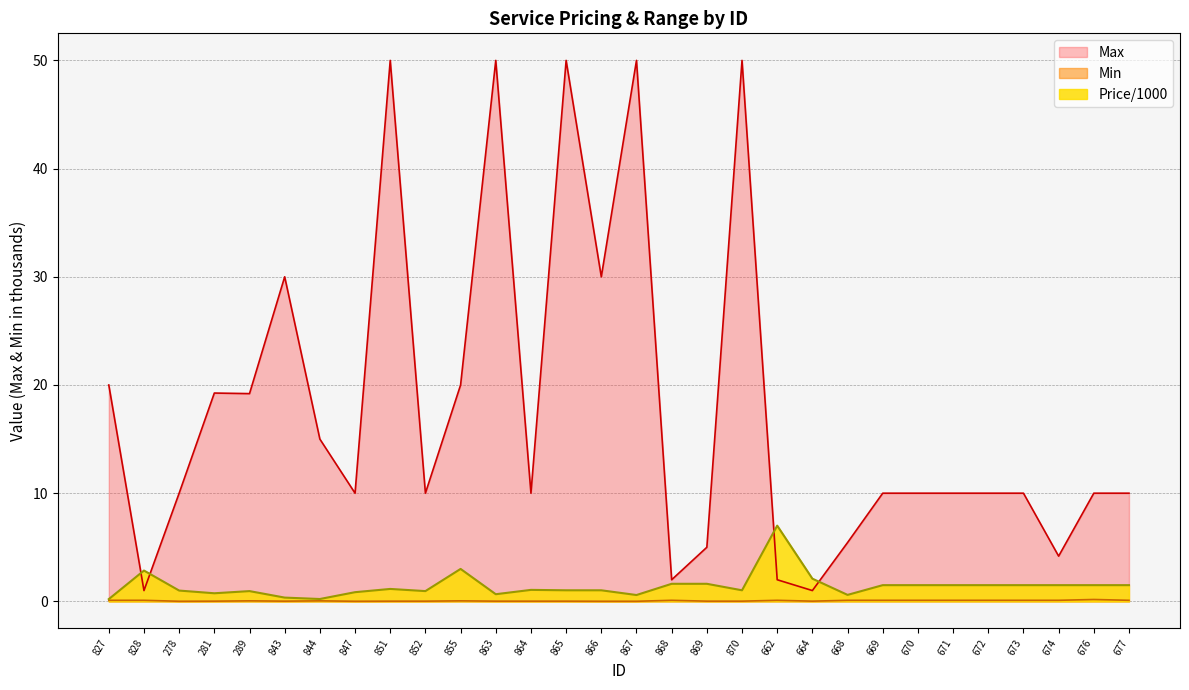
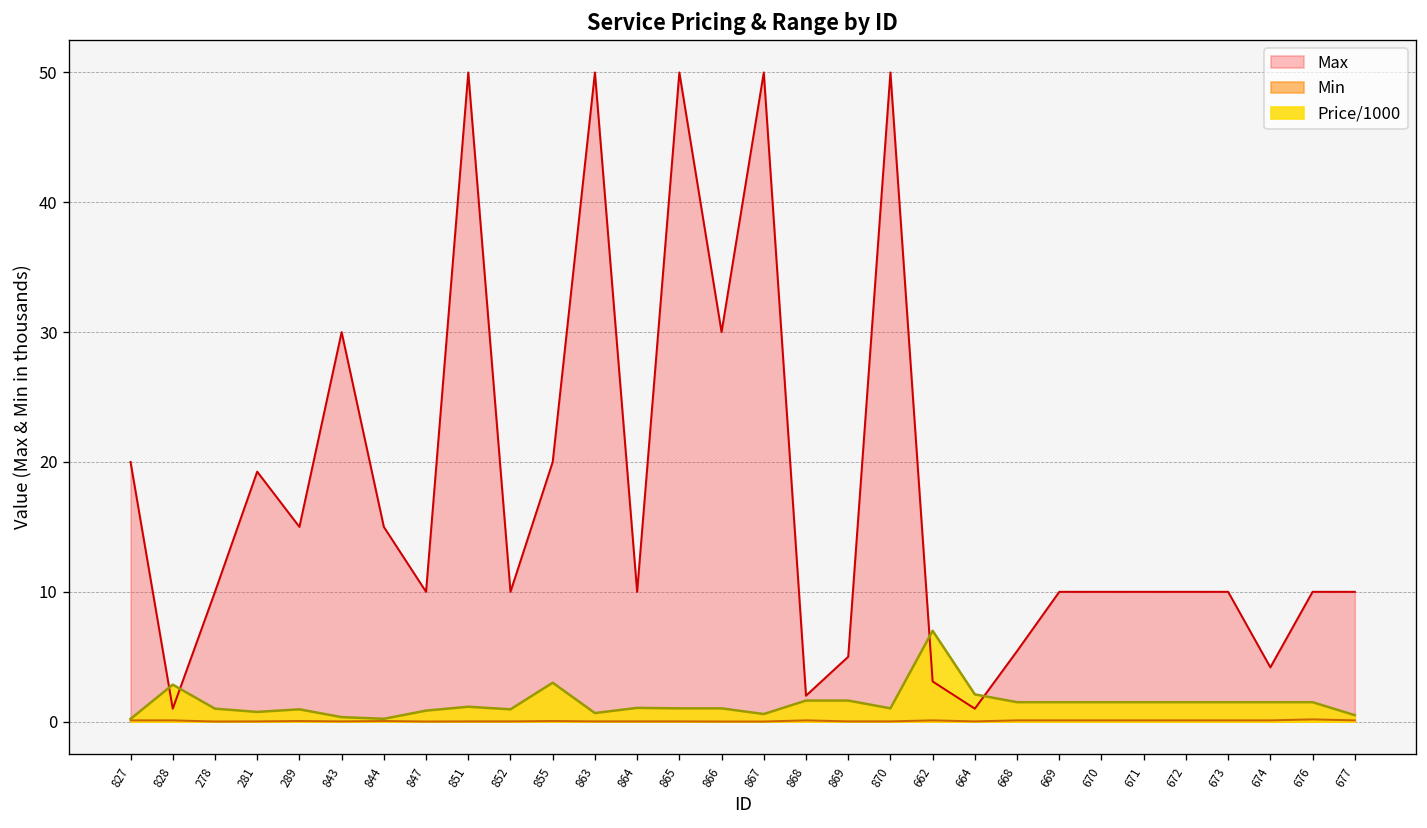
  {
    "Max": {
      "827": 20.0,
      "828": 1.0,
      "278": 10.0,
      "281": 19.3,
-     "289": 19.2,
+     "289": 15.0,
      "843": 30.0,
      "844": 15.0,
      "847": 10.0,
      "851": 50.0,
      "852": 10.0,
      "855": 20.0,
      "863": 50.0,
      "864": 10.0,
      "865": 50.0,
      "866": 30.0,
      "867": 50.0,
      "868": 2.0,
      "869": 5.0,
      "870": 50.0,
-     "662": 2.0,
+     "662": 3.1,
      "664": 1.0,
      "668": 5.4,
      "669": 10.0,
      "670": 10.0,
      "671": 10.0,
      "672": 10.0,
      "673": 10.0,
      "674": 4.2,
      "676": 10.0,
      "677": 10.0
    },
    "Min": {
      "828": 0.1,
      "278": 0.0,
      "281": 0.0,
      "289": 0.1,
      "843": 0.0,
      "847": 0.0,
      "851": 0.0,
      "852": 0.0,
      "855": 0.1,
      "863": 0.0,
      "864": 0.0,
      "865": 0.0,
      "866": 0.0,
      "867": 0.0,
      "868": 0.1,
      "869": 0.0,
      "870": 0.0,
      "662": 0.1,
      "664": 0.0,
      "668": 0.1,
      "669": 0.1,
      "670": 0.1,
      "671": 0.1,
      "672": 0.1,
      "673": 0.1,
      "674": 0.1,
      "676": 0.2,
      "677": 0.1
    },
    "Price/1000": {
      "828": 2.9,
      "278": 1.0,
      "281": 0.8,
      "289": 1.0,
      "843": 0.4,
      "847": 0.9,
      "851": 1.2,
      "852": 1.0,
      "855": 3.0,
      "863": 0.7,
      "864": 1.1,
      "865": 1.0,
      "866": 1.0,
      "867": 0.6,
      "868": 1.6,
      "869": 1.6,
      "870": 1.0,
      "662": 7.0,
      "664": 2.1,
-     "668": 0.6,
+     "668": 1.5,
      "669": 1.5,
      "670": 1.5,
      "671": 1.5,
      "672": 1.5,
      "673": 1.5,
      "674": 1.5,
      "676": 1.5,
-     "677": 1.5
+     "677": 0.5
    }
  }
